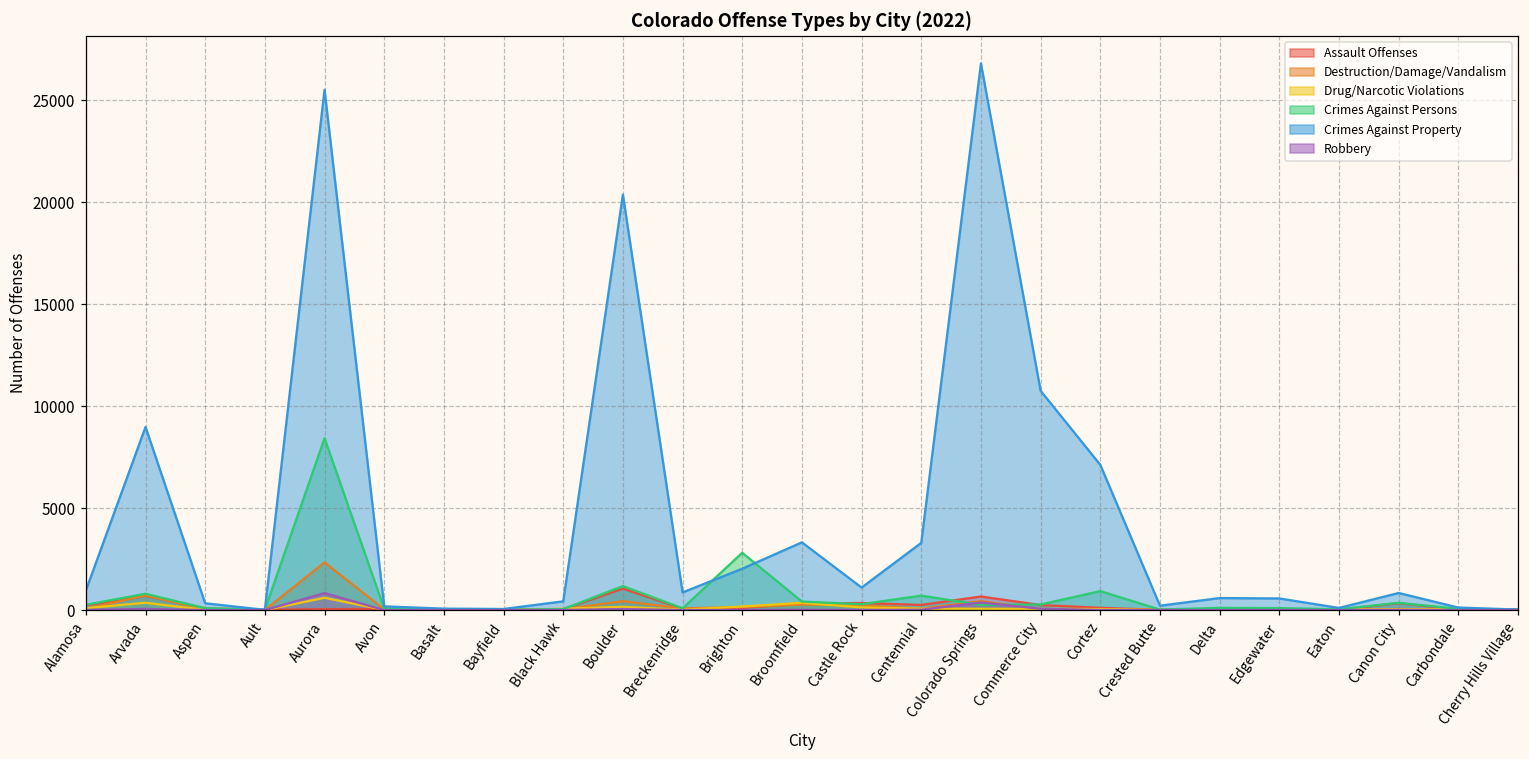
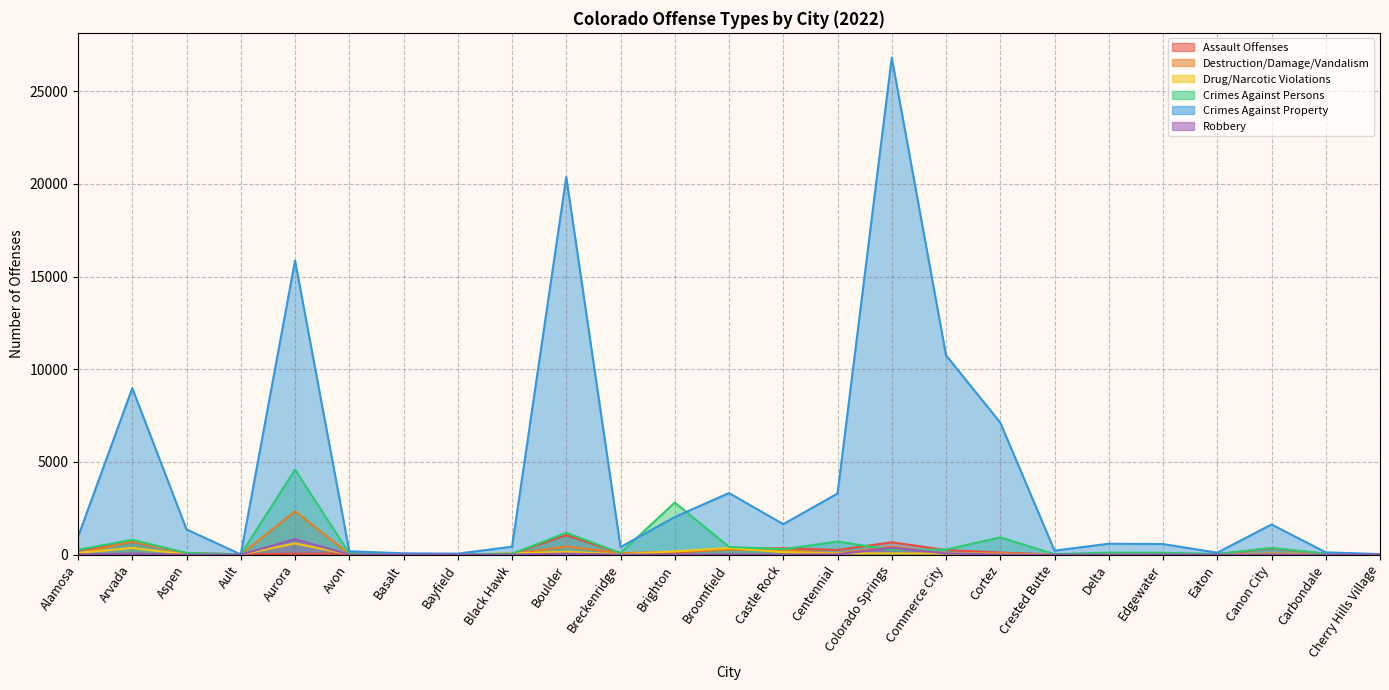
  {
    "Crimes Against Persons": {
-     "Aurora": 8400,
+     "Aurora": 4600,
      "Brighton": 2800,
      "Centennial": 700,
      "Cortez": 900
    },
    "Crimes Against Property": {
      "Alamosa": 1000,
      "Arvada": 9000,
-     "Aspen": 300,
-     "Aurora": 25500,
+     "Aspen": 1400,
+     "Aurora": 15900,
      "Black Hawk": 400,
      "Boulder": 20400,
-     "Breckenridge": 900,
+     "Breckenridge": 400,
      "Brighton": 2000,
      "Broomfield": 3300,
-     "Castle Rock": 1100,
+     "Castle Rock": 1600,
      "Centennial": 3300,
      "Colorado Springs": 26800,
      "Commerce City": 10800,
      "Cortez": 7100,
      "Crested Butte": 200,
      "Delta": 600,
      "Edgewater": 600,
-     "Canon City": 800
+     "Canon City": 1600
    },
    "Robbery": {
      "Arvada": 100,
      "Aurora": 800,
      "Broomfield": 0
    }
  }
